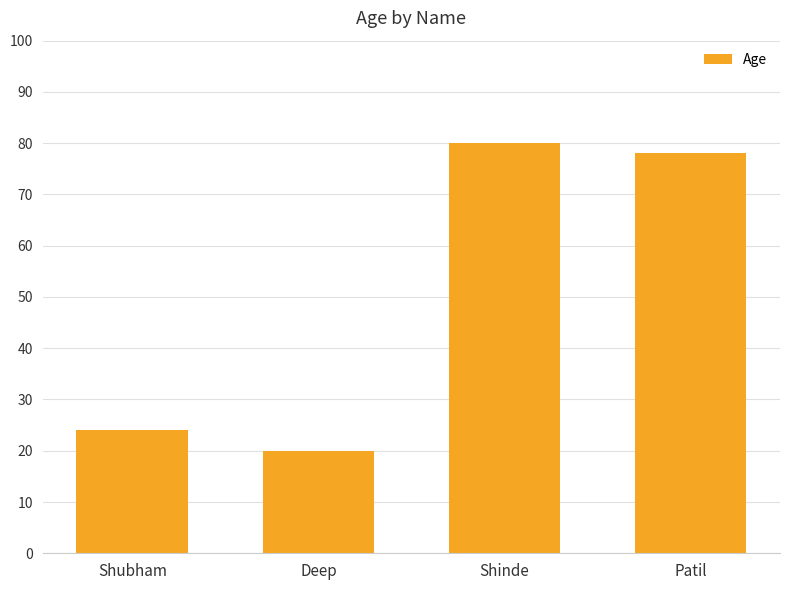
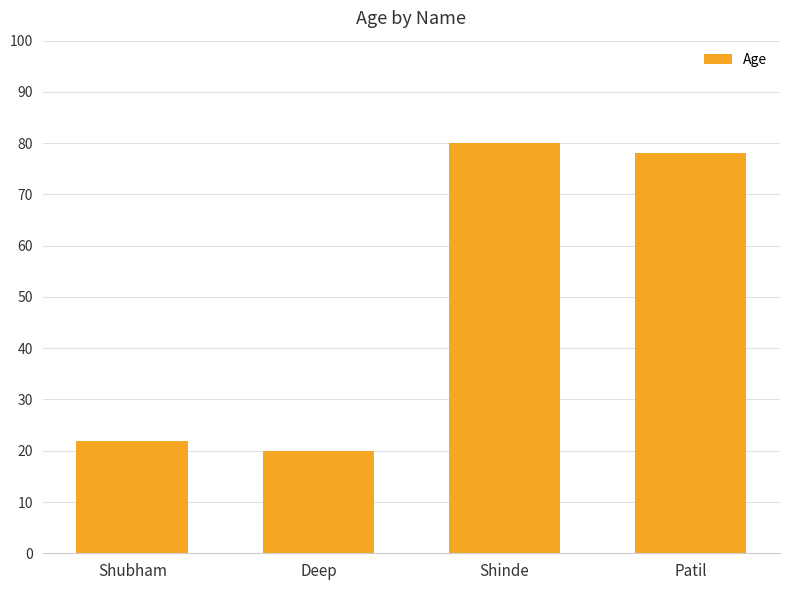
  {
-   "Shubham": 24,
+   "Shubham": 22,
    "Deep": 20,
    "Shinde": 80,
    "Patil": 78
  }
